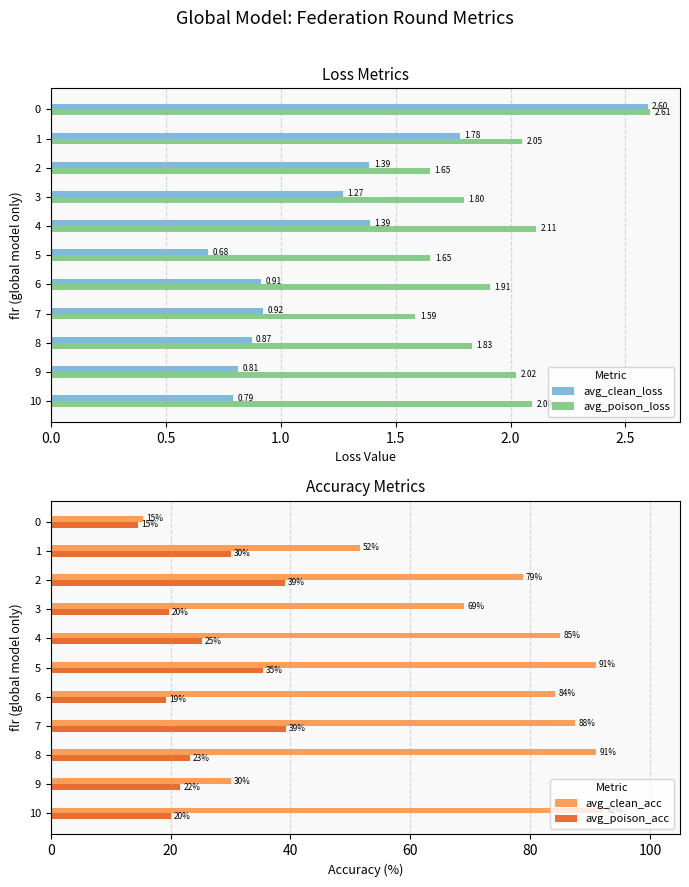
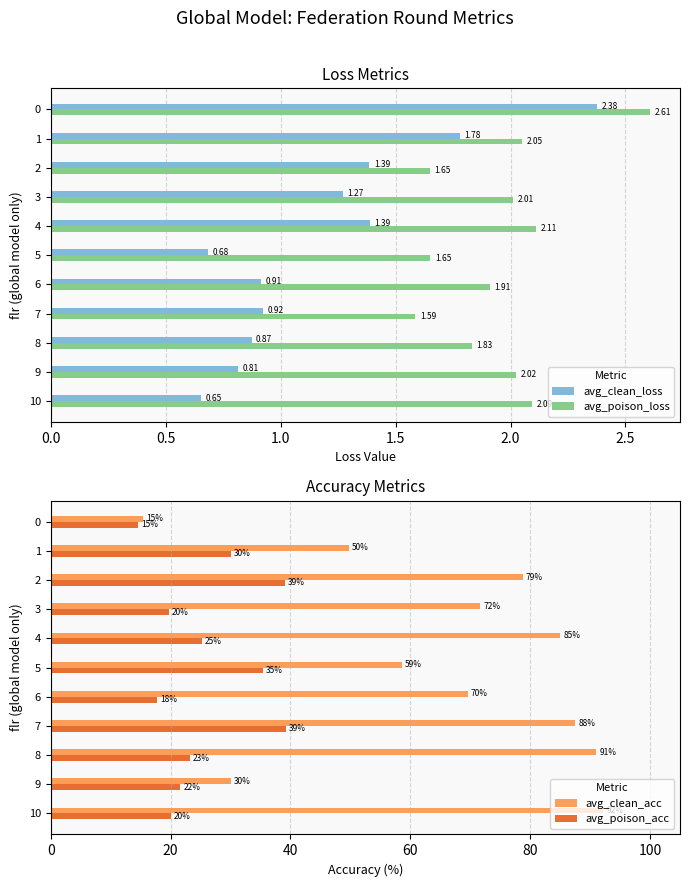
  {
    "Loss Metrics": {
      "avg_clean_loss": {
-       "0": "2.60",
+       "0": "2.38",
        "1": "1.78",
        "2": "1.39",
        "3": "1.27",
        "4": "1.39",
        "5": "0.68",
        "6": "0.91",
        "7": "0.92",
        "8": "0.87",
        "9": "0.81",
-       "10": "0.79"
+       "10": "0.65"
      },
      "avg_poison_loss": {
        "0": "2.61",
        "1": "2.05",
        "2": "1.65",
-       "3": "1.80",
+       "3": "2.01",
        "4": "2.11",
        "5": "1.65",
        "6": "1.91",
        "7": "1.59",
        "8": "1.83",
        "9": "2.02"
      }
    },
    "Accuracy Metrics": {
      "avg_clean_acc": {
-       "1": "52%",
+       "1": "50%",
        "2": "79%",
-       "3": "69%",
+       "3": "72%",
        "4": "85%",
-       "5": "91%",
-       "6": "84%",
+       "5": "59%",
+       "6": "70%",
        "7": "88%",
        "8": "91%",
        "9": "30%"
      },
      "avg_poison_acc": {
        "1": "30%",
        "2": "39%",
        "3": "20%",
        "4": "25%",
        "5": "35%",
-       "6": "19%",
+       "6": "18%",
        "7": "39%",
        "8": "23%",
        "9": "22%",
        "10": "20%"
      }
    }
  }
